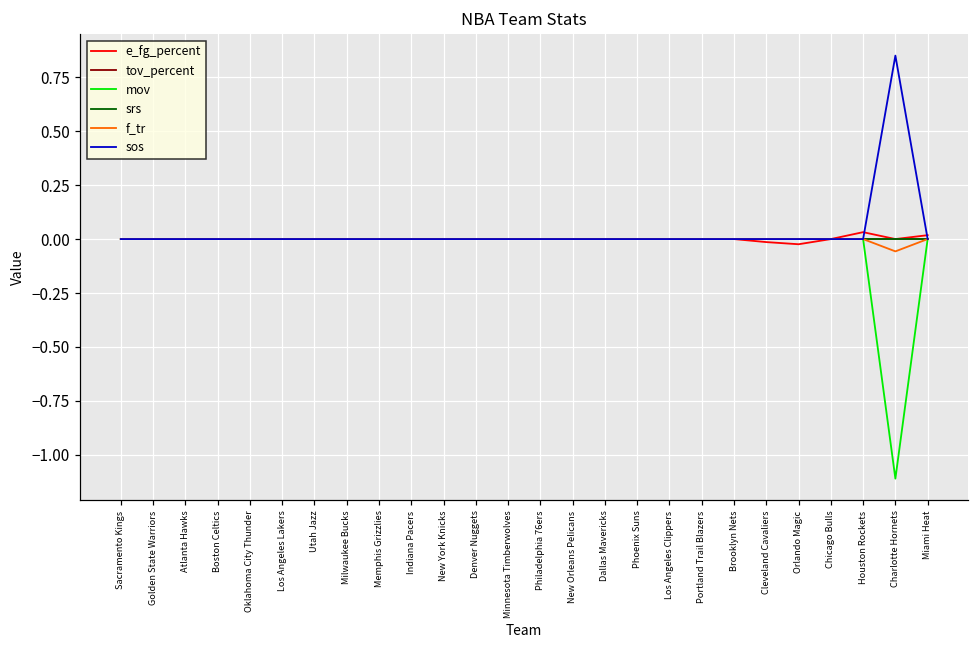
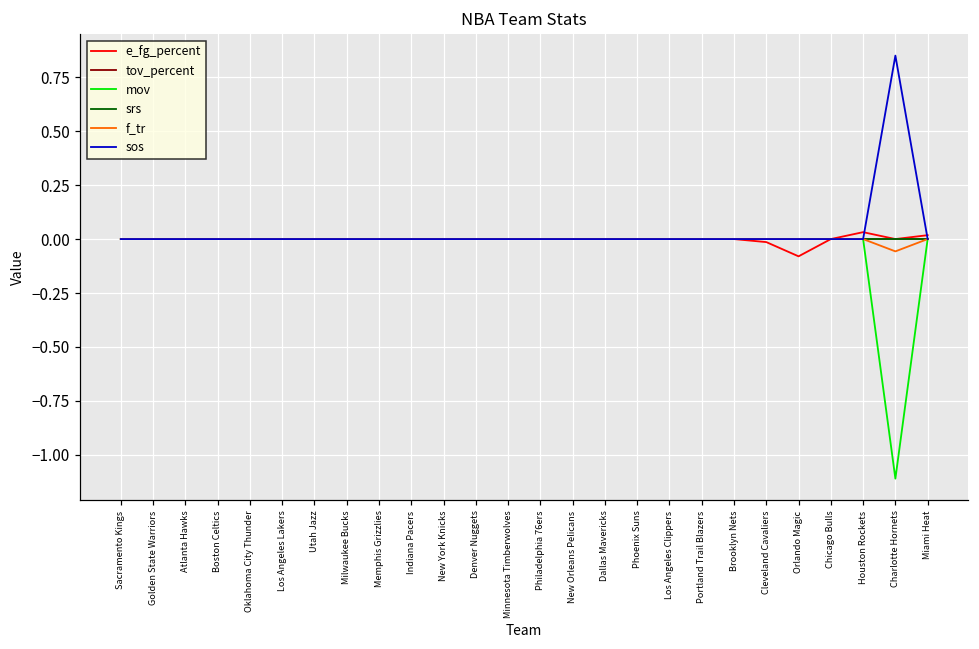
  {
    "e_fg_percent": {
      "Cleveland Cavaliers": -0.01,
-     "Orlando Magic": -0.02,
+     "Orlando Magic": -0.08,
      "Houston Rockets": 0.03,
      "Miami Heat": 0.02
    },
    "mov": {
      "Charlotte Hornets": -1.11
    },
    "f_tr": {
      "Charlotte Hornets": -0.06
    },
    "sos": {
      "Charlotte Hornets": 0.85
    }
  }
